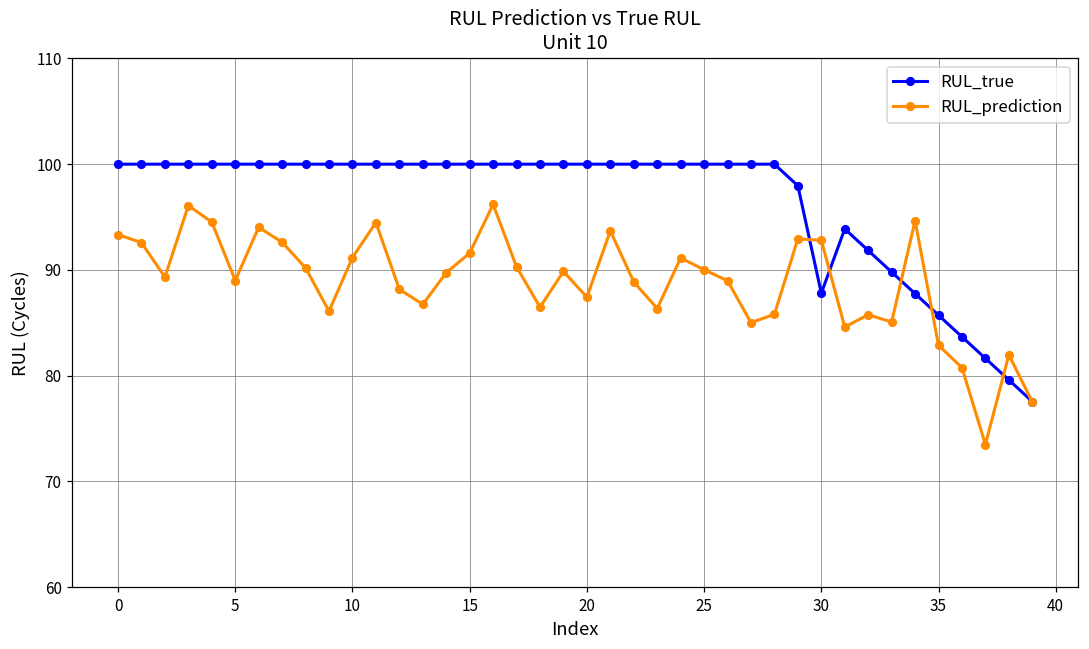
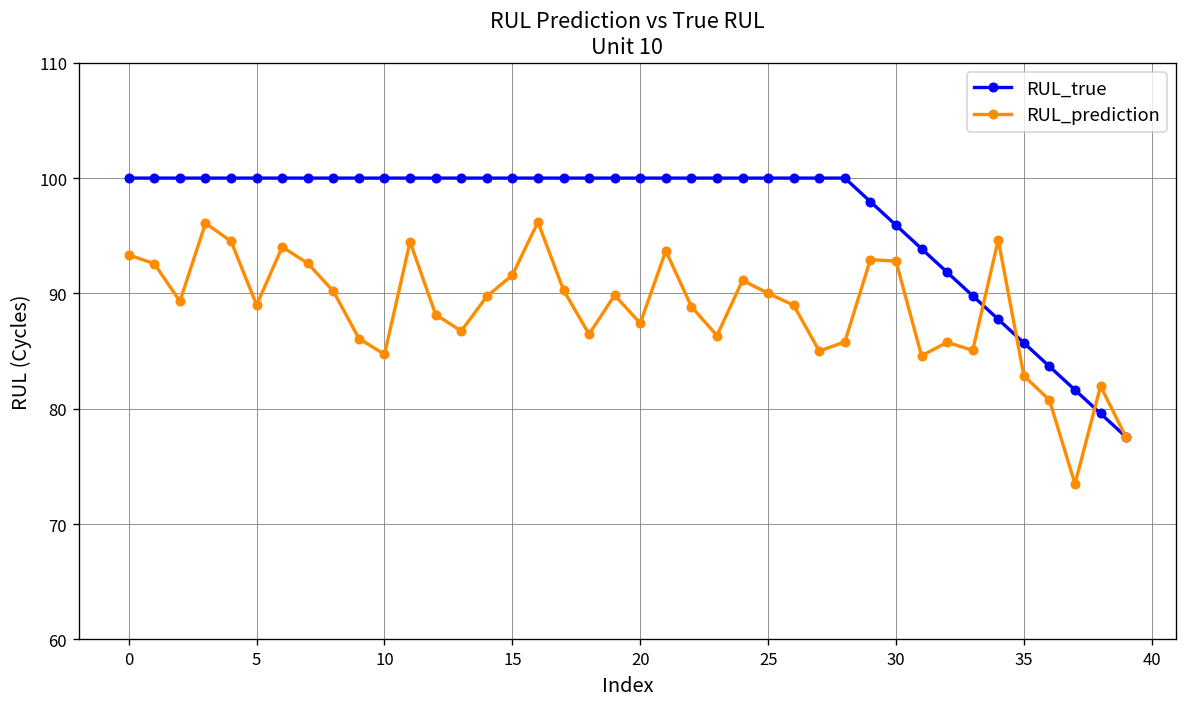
  {
    "RUL_true": {
      "0": 100,
      "5": 100,
      "10": 100,
      "15": 100,
      "20": 100,
      "25": 100,
-     "30": 88,
+     "30": 96,
      "35": 86
    },
    "RUL_prediction": {
      "0": 93,
      "5": 89,
-     "10": 91,
+     "10": 85,
      "15": 92,
      "20": 87,
      "25": 90,
      "30": 93,
      "35": 83
    }
  }
